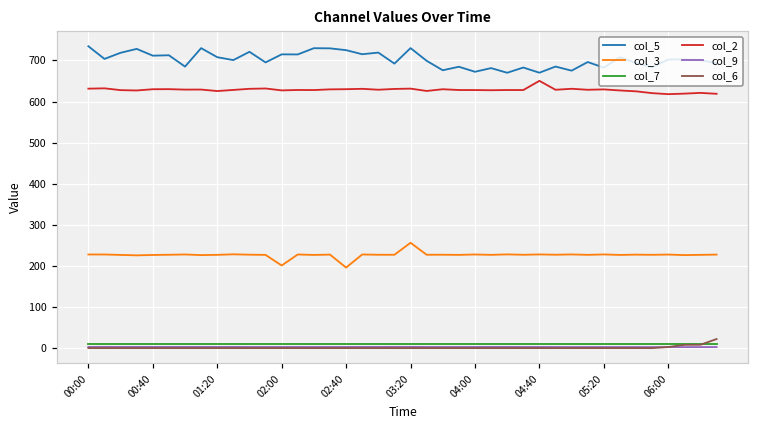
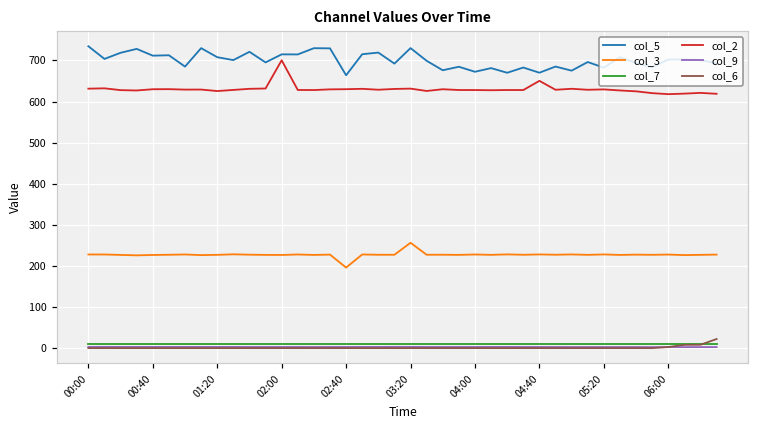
  {
    "col_5": {
      "00:00": 730,
      "00:40": 710,
      "01:20": 710,
      "02:00": 710,
-     "02:40": 730,
+     "02:40": 660,
      "03:20": 730,
      "04:00": 670,
      "04:40": 670
    },
    "col_3": {
      "00:00": 230,
      "00:40": 230,
      "01:20": 230,
-     "02:00": 200,
+     "02:00": 230,
      "02:40": 200,
      "03:20": 260,
      "04:00": 230,
      "04:40": 230,
      "05:20": 230,
      "06:00": 230
    },
    "col_2": {
      "00:00": 630,
      "00:40": 630,
      "01:20": 630,
-     "02:00": 630,
+     "02:00": 700,
      "02:40": 630,
      "03:20": 630,
      "04:00": 630,
      "04:40": 650,
      "05:20": 630,
      "06:00": 620
    }
  }
